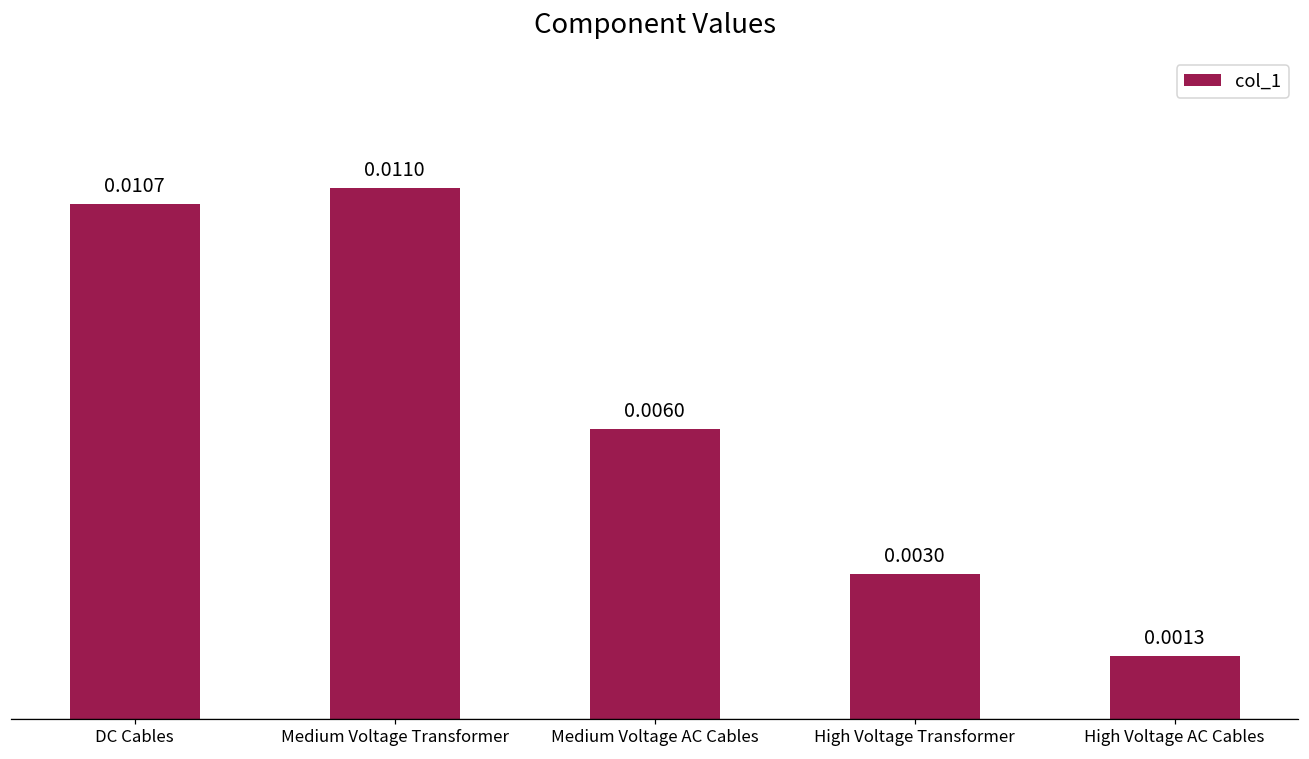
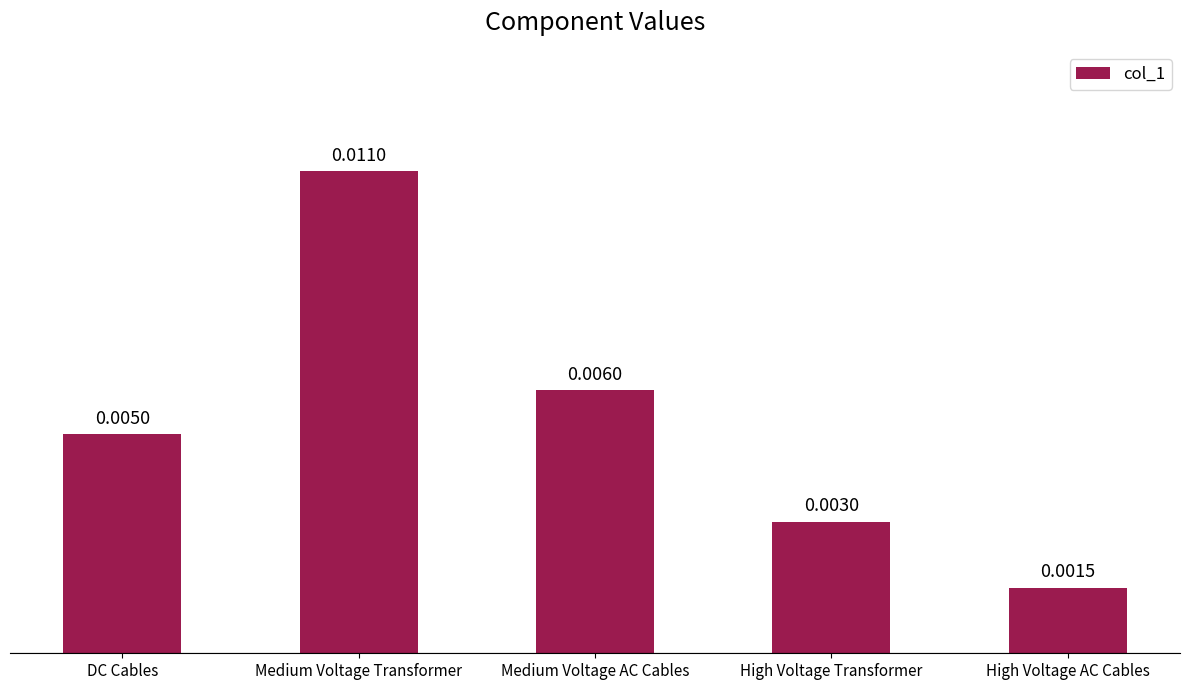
  {
-   "DC Cables": 0.0107,
+   "DC Cables": 0.0050,
    "Medium Voltage Transformer": 0.0110,
    "Medium Voltage AC Cables": 0.0060,
    "High Voltage Transformer": 0.0030,
-   "High Voltage AC Cables": 0.0013
+   "High Voltage AC Cables": 0.0015
  }
